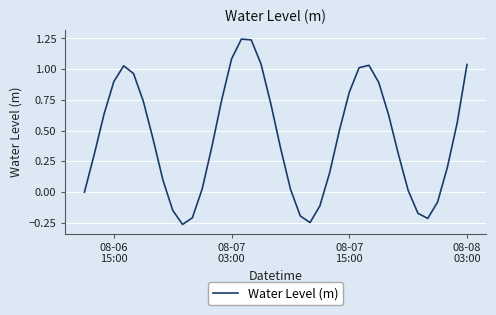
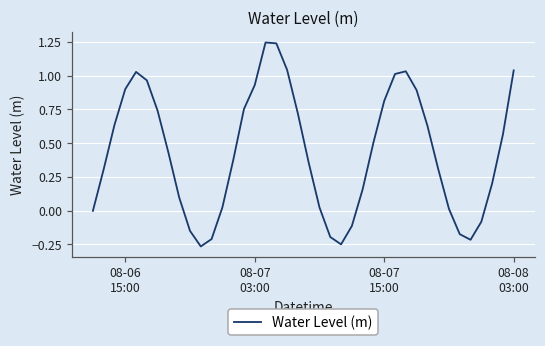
  {
    "08-06 15:00": 0.90,
-   "08-07 03:00": 1.08,
+   "08-07 03:00": 0.93,
    "08-07 15:00": 0.81,
    "08-08 03:00": 1.04
  }
